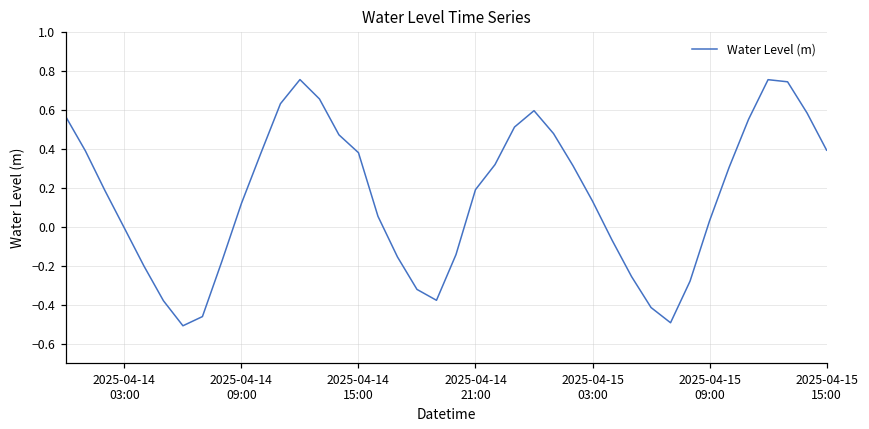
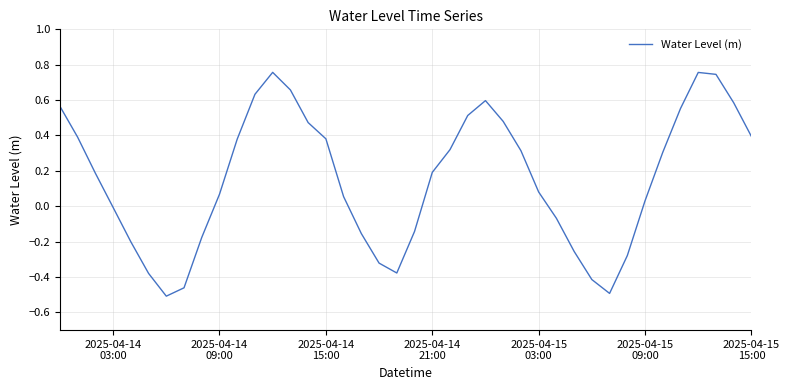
  {
    "2025-04-14 03:00": -0.01,
-   "2025-04-14 09:00": 0.12,
+   "2025-04-14 09:00": 0.07,
    "2025-04-14 15:00": 0.38,
    "2025-04-14 21:00": 0.19,
-   "2025-04-15 03:00": 0.13,
+   "2025-04-15 03:00": 0.08,
    "2025-04-15 09:00": 0.03,
    "2025-04-15 15:00": 0.39
  }
